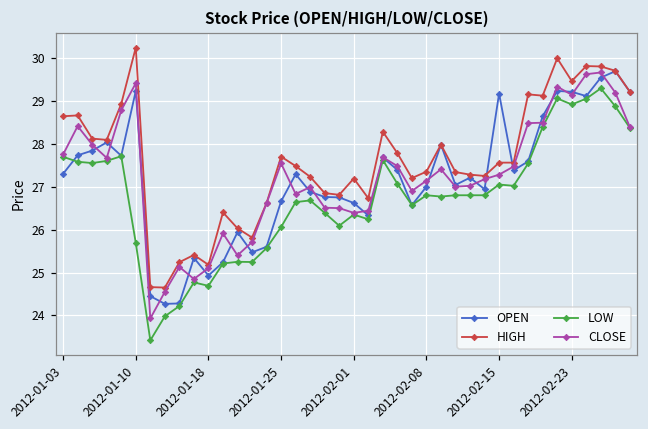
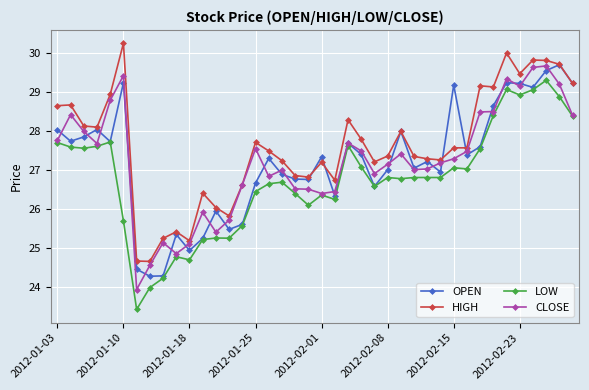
  {
    "OPEN": {
-     "2012-01-03": 27.3,
+     "2012-01-03": 28.0,
      "2012-01-10": 29.2,
      "2012-01-18": 24.9,
      "2012-01-25": 26.7,
-     "2012-02-01": 26.6,
+     "2012-02-01": 27.3,
      "2012-02-08": 27.0,
      "2012-02-15": 29.2,
      "2012-02-23": 29.2
    },
    "HIGH": {
      "2012-01-03": 28.6,
      "2012-01-10": 30.2,
      "2012-01-18": 25.2,
      "2012-01-25": 27.7,
      "2012-02-01": 27.2,
      "2012-02-08": 27.4,
      "2012-02-15": 27.6,
      "2012-02-23": 29.5
    },
    "LOW": {
      "2012-01-10": 25.7,
      "2012-01-18": 24.7,
-     "2012-01-25": 26.1,
+     "2012-01-25": 26.4,
      "2012-02-08": 26.8,
      "2012-02-15": 27.1,
      "2012-02-23": 28.9
    },
    "CLOSE": {
      "2012-01-10": 29.4,
      "2012-01-18": 25.1,
      "2012-01-25": 27.5,
      "2012-02-08": 27.1,
      "2012-02-15": 27.3,
      "2012-02-23": 29.1
    }
  }
